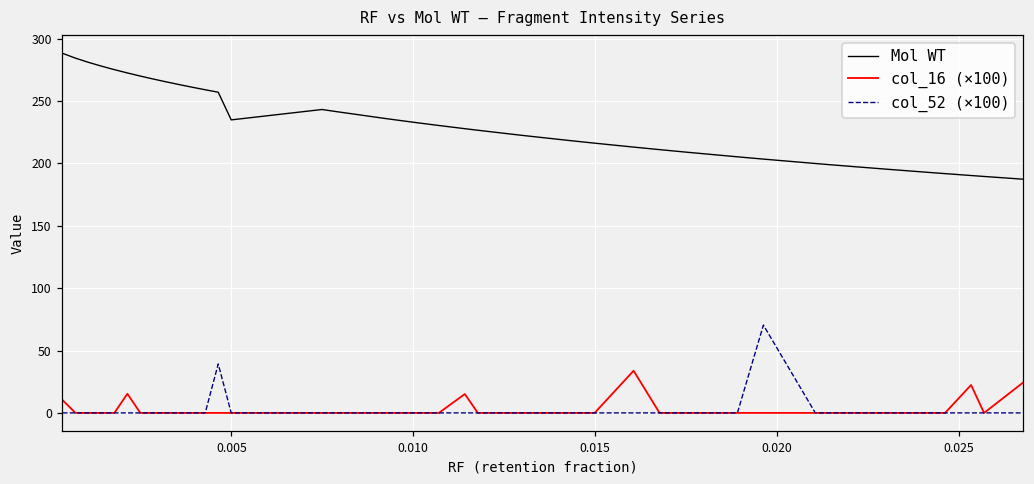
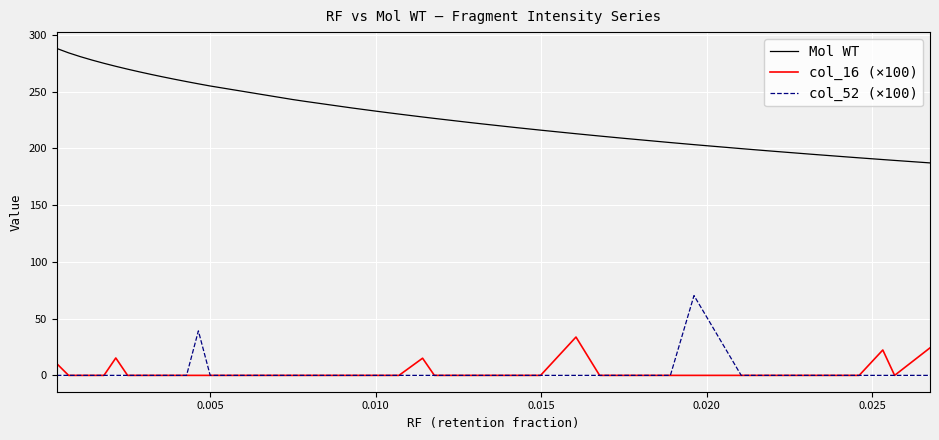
  {
    "Mol WT": {
-     "0.005": 235
+     "0.005": 255
    }
  }
